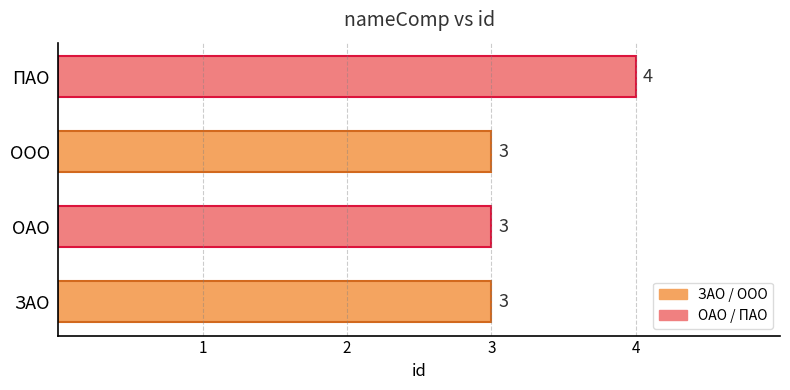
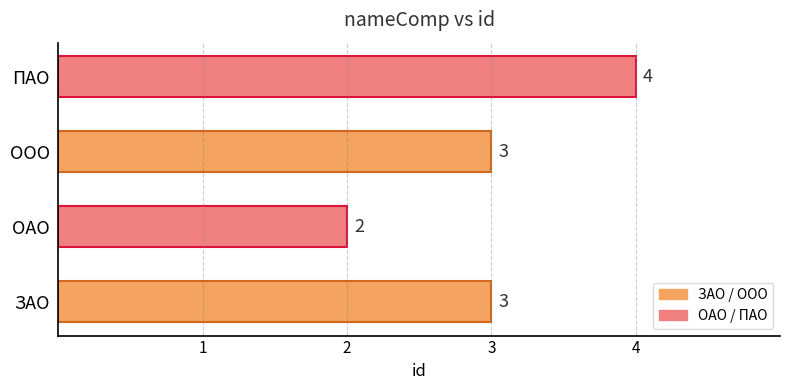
  {
    "ПАО": 4,
    "ООО": 3,
-   "ОАО": 3,
+   "ОАО": 2,
    "ЗАО": 3
  }
